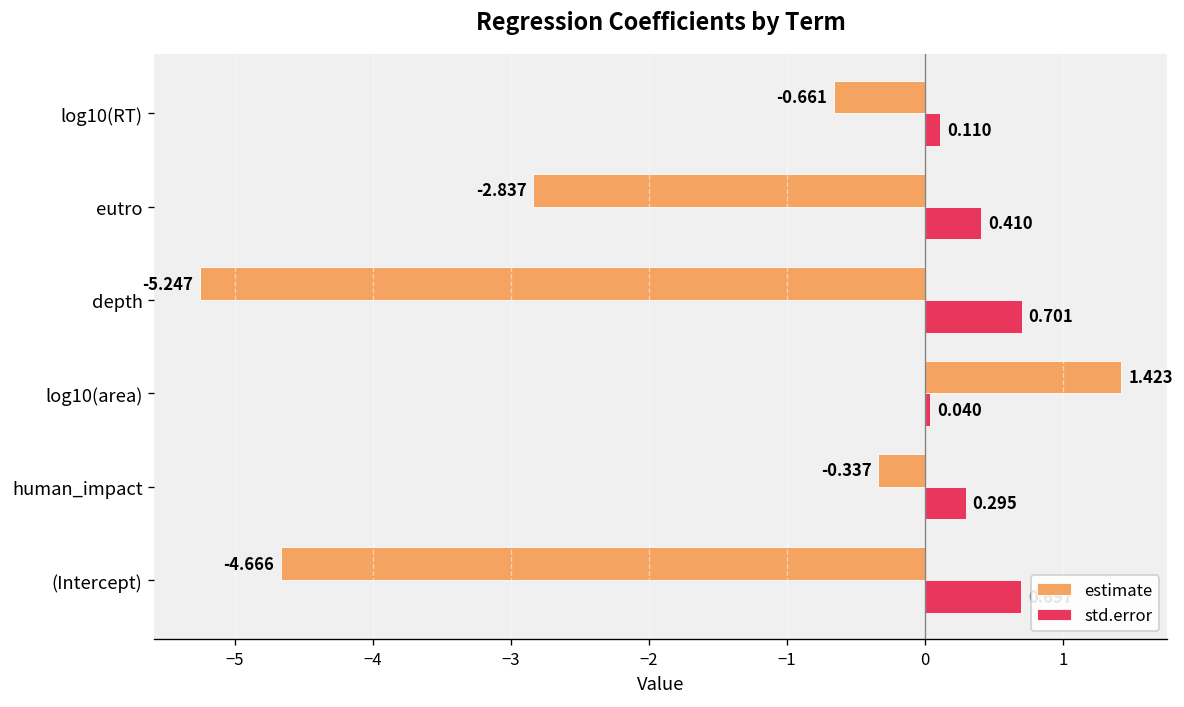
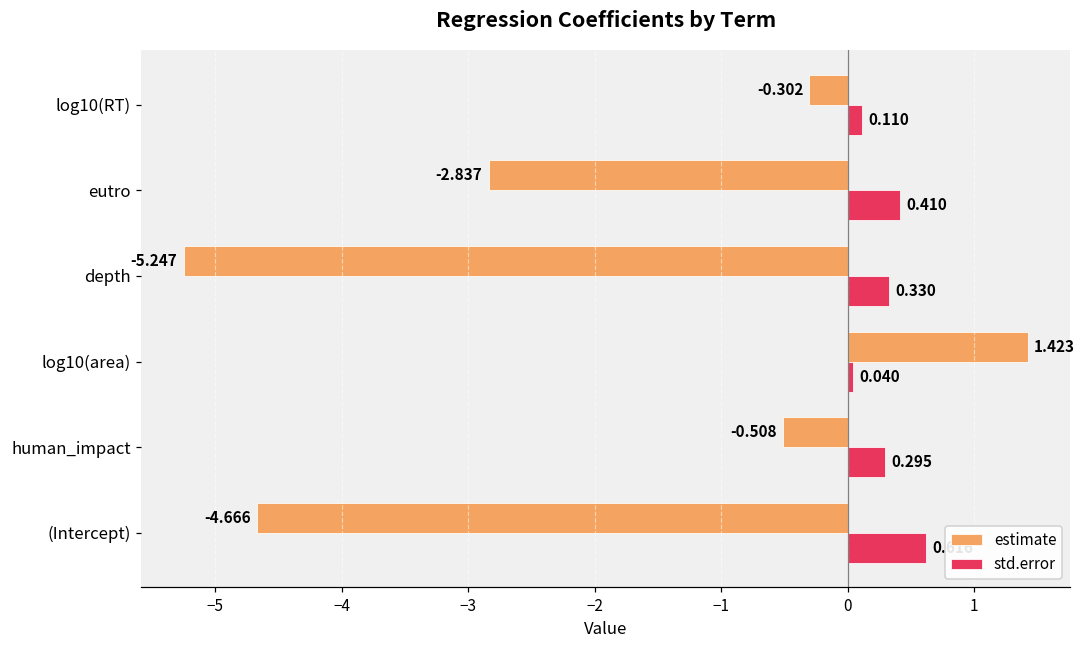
  {
    "estimate": {
-     "log10(RT)": -0.661,
+     "log10(RT)": -0.302,
      "eutro": -2.837,
      "depth": -5.247,
      "log10(area)": 1.423,
-     "human_impact": -0.337,
+     "human_impact": -0.508,
      "(Intercept)": -4.666
    },
    "std.error": {
      "log10(RT)": 0.110,
      "eutro": 0.410,
-     "depth": 0.701,
+     "depth": 0.330,
      "log10(area)": 0.040,
      "human_impact": 0.295,
-     "(Intercept)": 0.70
+     "(Intercept)": 0.62
    }
  }
